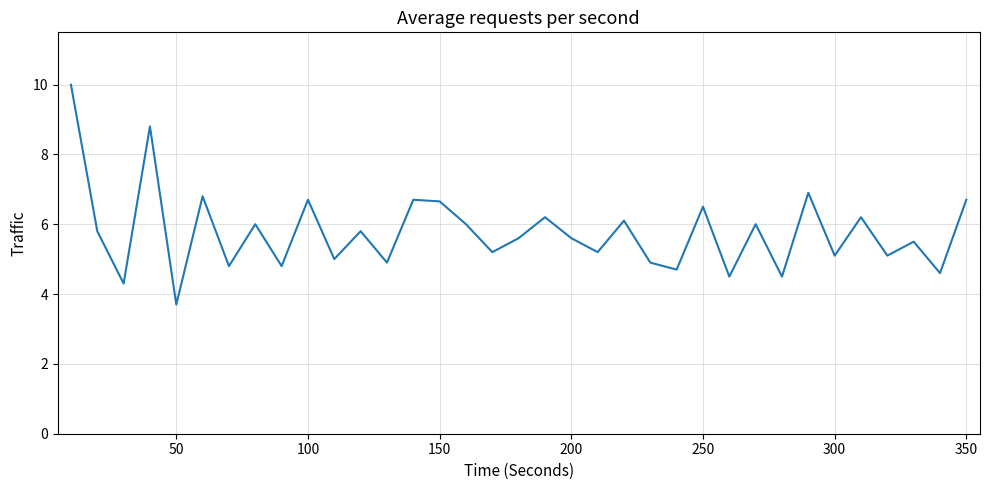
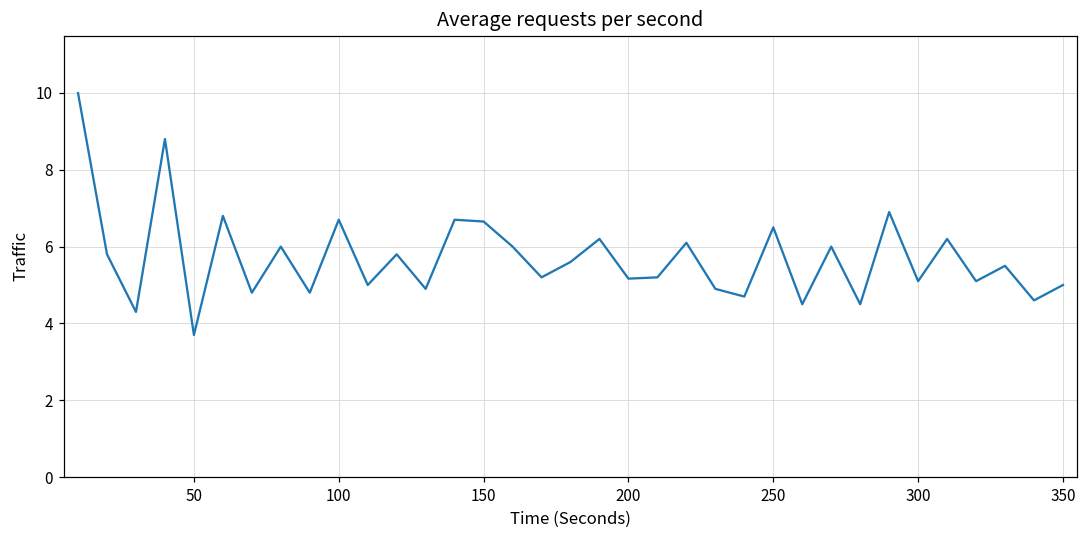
  {
    "50": 3.7,
    "100": 6.7,
    "150": 6.7,
-   "200": 5.6,
+   "200": 5.2,
    "250": 6.5,
    "300": 5.1,
-   "350": 6.7
+   "350": 5.0
  }
